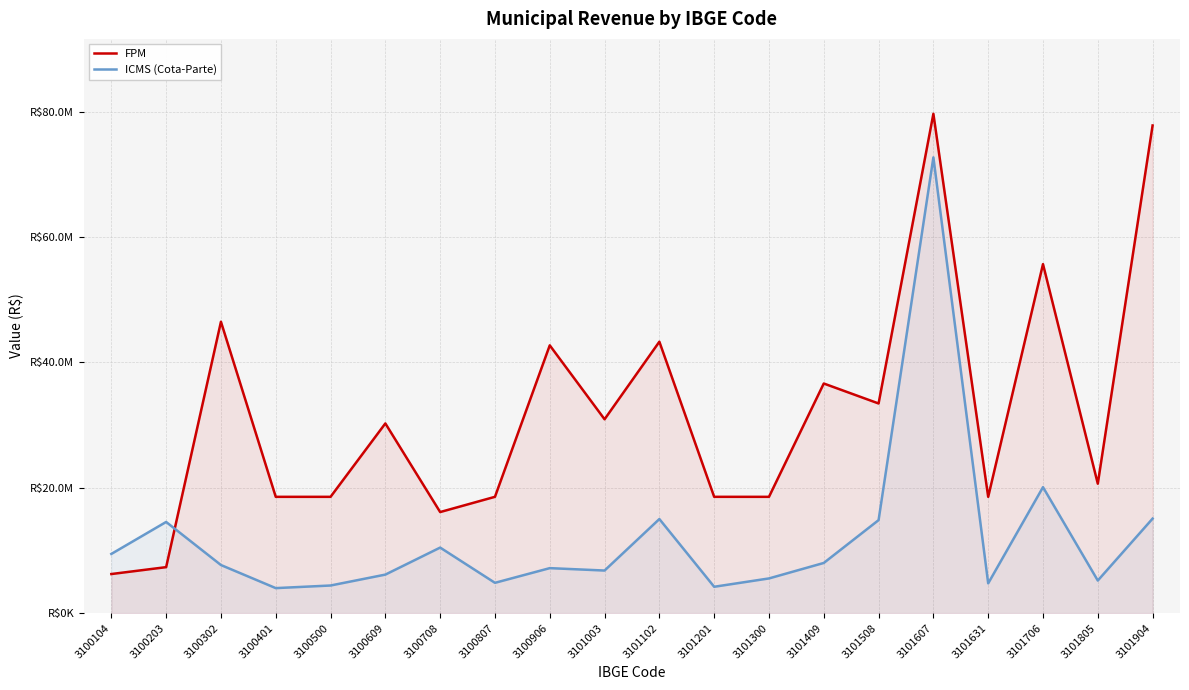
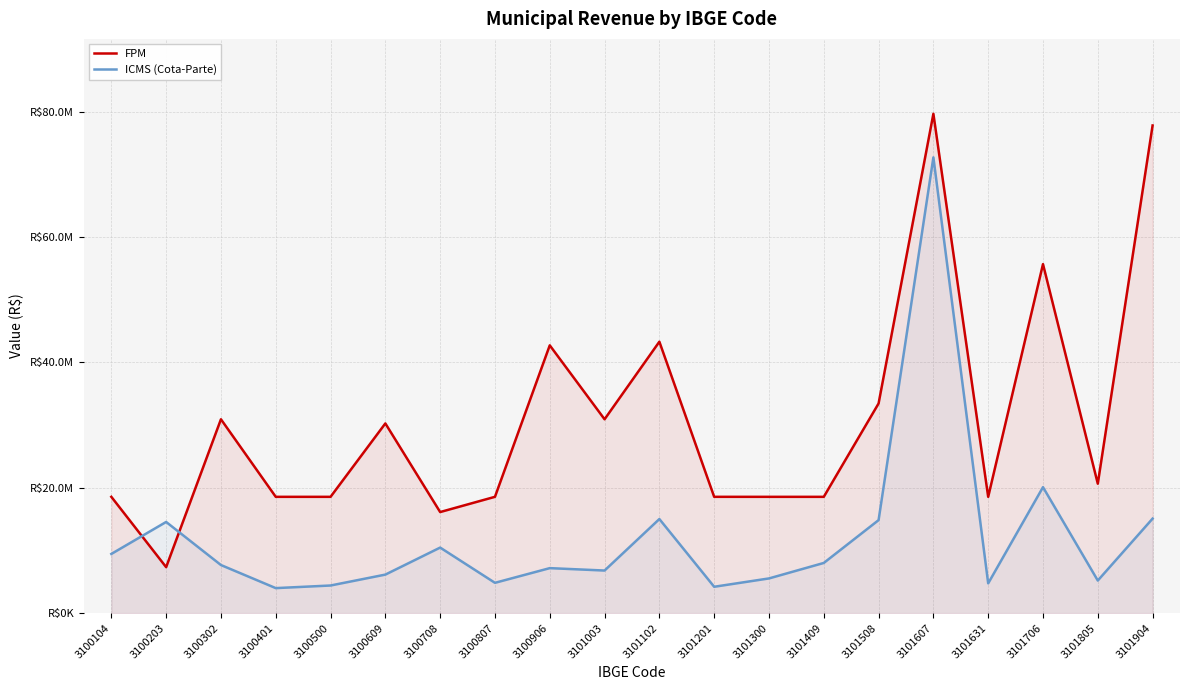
  {
    "FPM": {
-     "3100104": "R$6000000",
+     "3100104": "R$19000000",
      "3100203": "R$7000000",
-     "3100302": "R$46000000",
+     "3100302": "R$31000000",
      "3100401": "R$19000000",
      "3100500": "R$19000000",
      "3100609": "R$30000000",
      "3100708": "R$16000000",
      "3100807": "R$19000000",
      "3100906": "R$43000000",
      "3101003": "R$31000000",
      "3101102": "R$43000000",
      "3101201": "R$19000000",
      "3101300": "R$19000000",
-     "3101409": "R$37000000",
+     "3101409": "R$19000000",
      "3101508": "R$33000000",
      "3101607": "R$80000000",
      "3101631": "R$19000000",
      "3101706": "R$56000000",
      "3101805": "R$21000000",
      "3101904": "R$78000000"
    },
    "ICMS (Cota-Parte)": {
      "3100104": "R$9000000",
      "3100203": "R$15000000",
      "3100302": "R$8000000",
      "3100401": "R$4000000",
      "3100500": "R$4000000",
      "3100609": "R$6000000",
      "3100708": "R$10000000",
      "3100807": "R$5000000",
      "3100906": "R$7000000",
      "3101003": "R$7000000",
      "3101102": "R$15000000",
      "3101201": "R$4000000",
      "3101300": "R$6000000",
      "3101409": "R$8000000",
      "3101508": "R$15000000",
      "3101607": "R$73000000",
      "3101631": "R$5000000",
      "3101706": "R$20000000",
      "3101805": "R$5000000",
      "3101904": "R$15000000"
    }
  }
